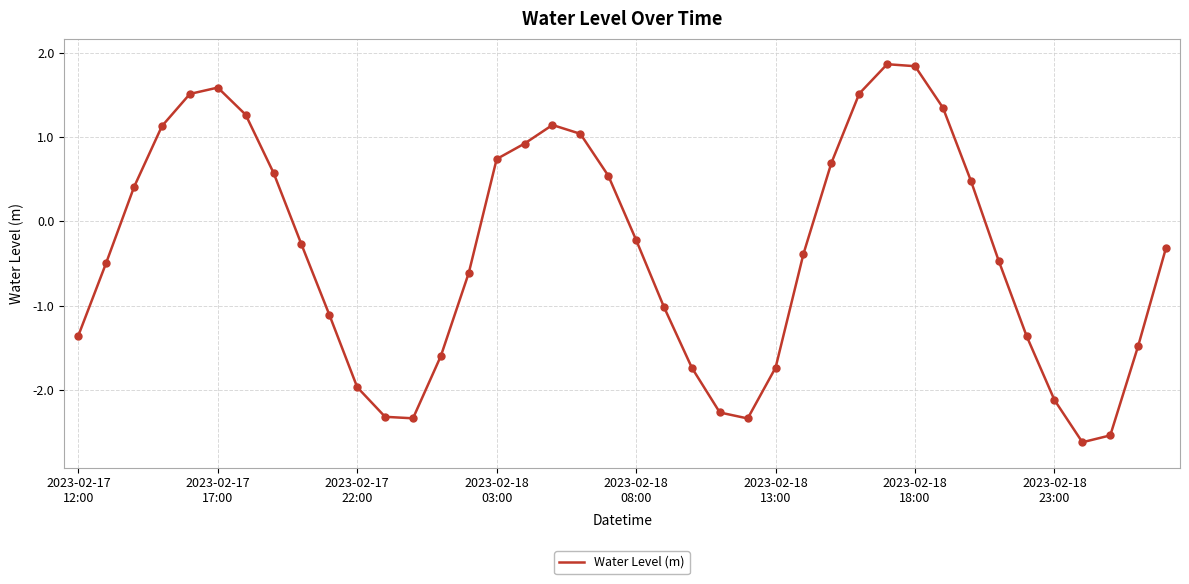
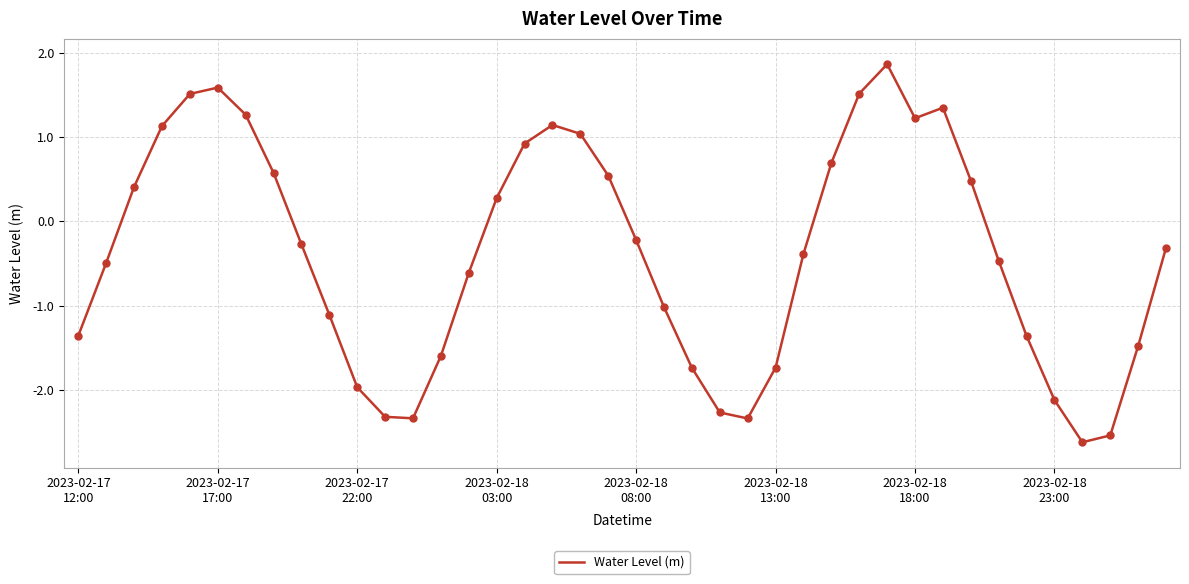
  {
    "2023-02-17 12:00": -1.4,
    "2023-02-17 17:00": 1.6,
    "2023-02-17 22:00": -2.0,
-   "2023-02-18 03:00": 0.7,
+   "2023-02-18 03:00": 0.3,
    "2023-02-18 08:00": -0.2,
    "2023-02-18 13:00": -1.7,
-   "2023-02-18 18:00": 1.8,
+   "2023-02-18 18:00": 1.2,
    "2023-02-18 23:00": -2.1
  }
